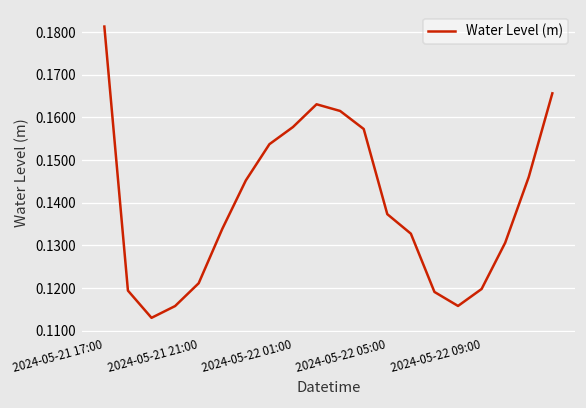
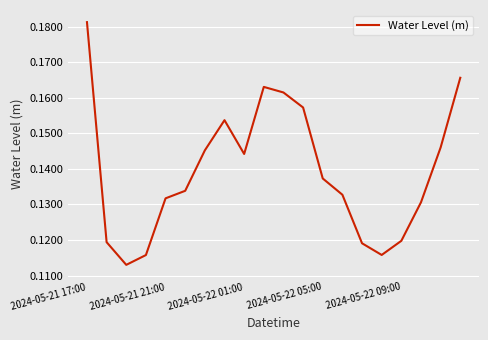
  {
    "2024-05-21 17:00": 0.181,
-   "2024-05-21 21:00": 0.121,
-   "2024-05-22 01:00": 0.158,
+   "2024-05-21 21:00": 0.132,
+   "2024-05-22 01:00": 0.144,
    "2024-05-22 05:00": 0.137,
    "2024-05-22 09:00": 0.120
  }
